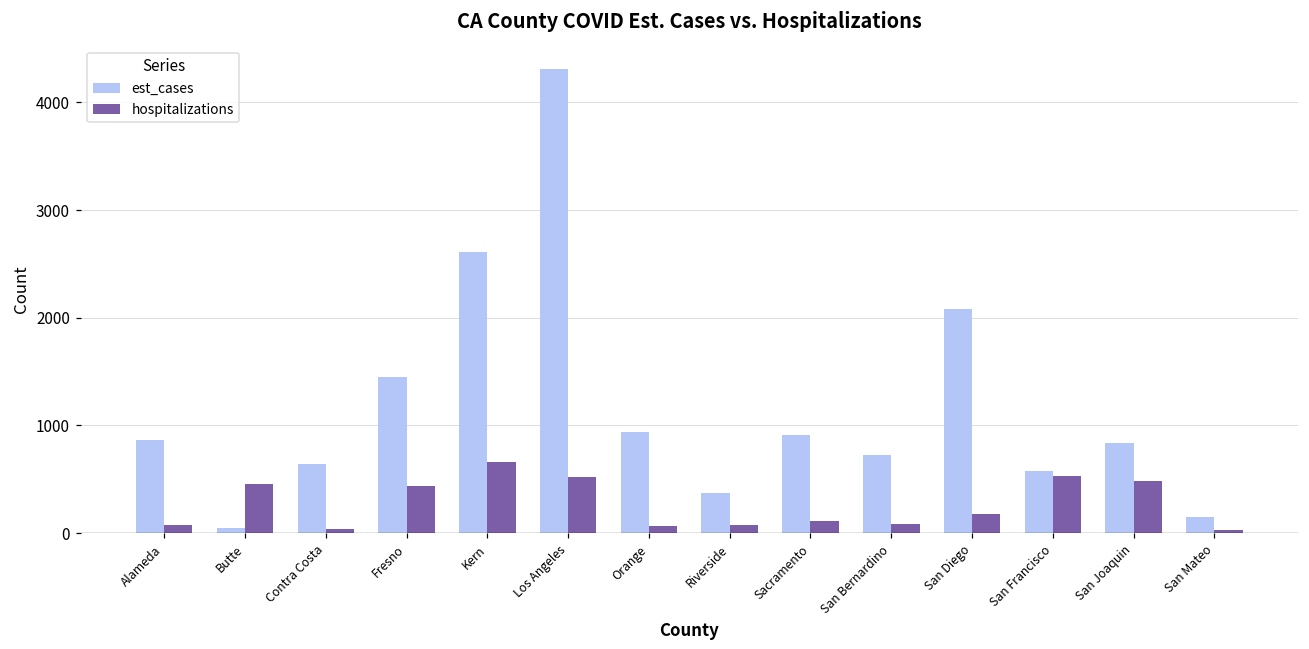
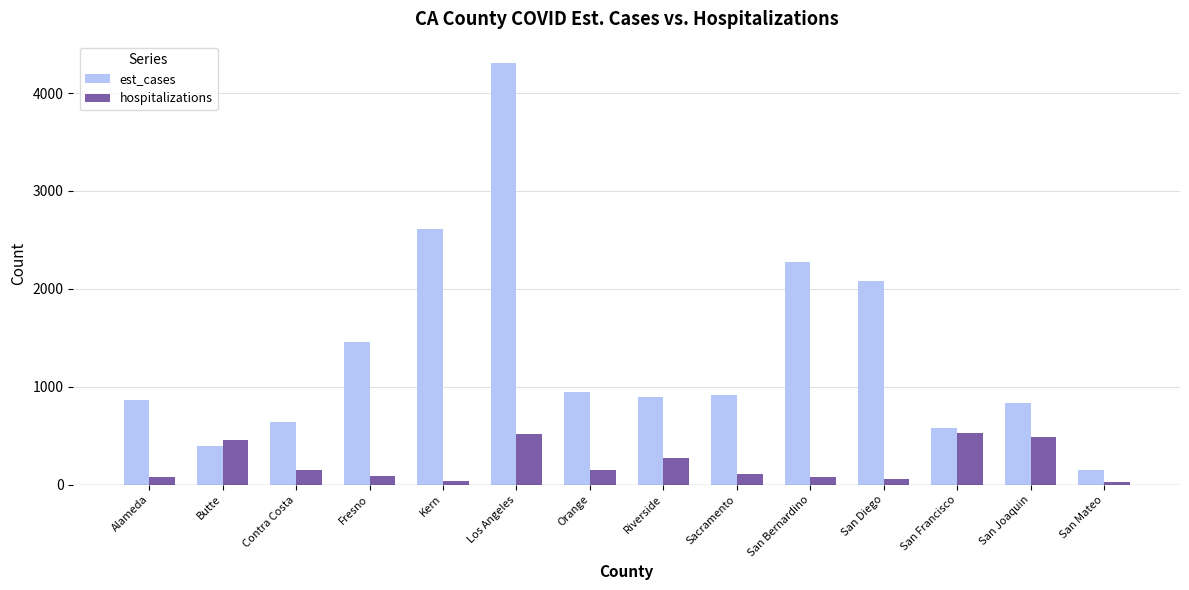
  {
    "est_cases": {
      "Alameda": 900,
-     "Butte": 0,
+     "Butte": 400,
      "Contra Costa": 600,
      "Fresno": 1500,
      "Kern": 2600,
      "Los Angeles": 4300,
      "Orange": 900,
-     "Riverside": 400,
+     "Riverside": 900,
      "Sacramento": 900,
-     "San Bernardino": 700,
+     "San Bernardino": 2300,
      "San Diego": 2100,
      "San Francisco": 600,
      "San Joaquin": 800,
      "San Mateo": 100
    },
    "hospitalizations": {
      "Alameda": 100,
      "Butte": 500,
-     "Contra Costa": 0,
-     "Fresno": 400,
-     "Kern": 700,
+     "Contra Costa": 200,
+     "Fresno": 100,
+     "Kern": 0,
      "Los Angeles": 500,
-     "Orange": 70,
-     "Riverside": 100,
+     "Orange": 150,
+     "Riverside": 300,
      "Sacramento": 100,
      "San Bernardino": 100,
-     "San Diego": 200,
+     "San Diego": 100,
      "San Francisco": 500,
      "San Joaquin": 500,
      "San Mateo": 0
    }
  }
